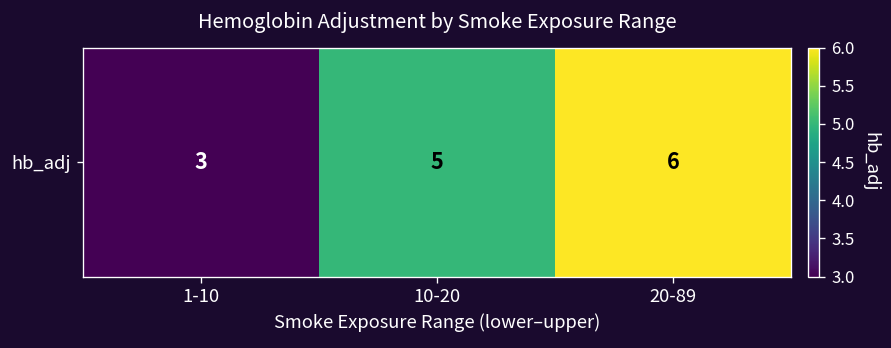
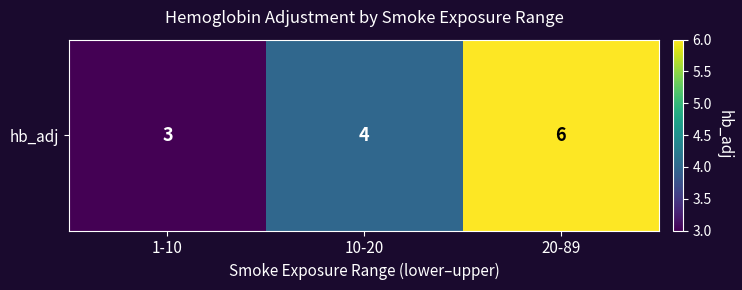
  {
    "hb_adj": {
      "1-10": 3,
-     "10-20": 5,
+     "10-20": 4,
      "20-89": 6
    }
  }
